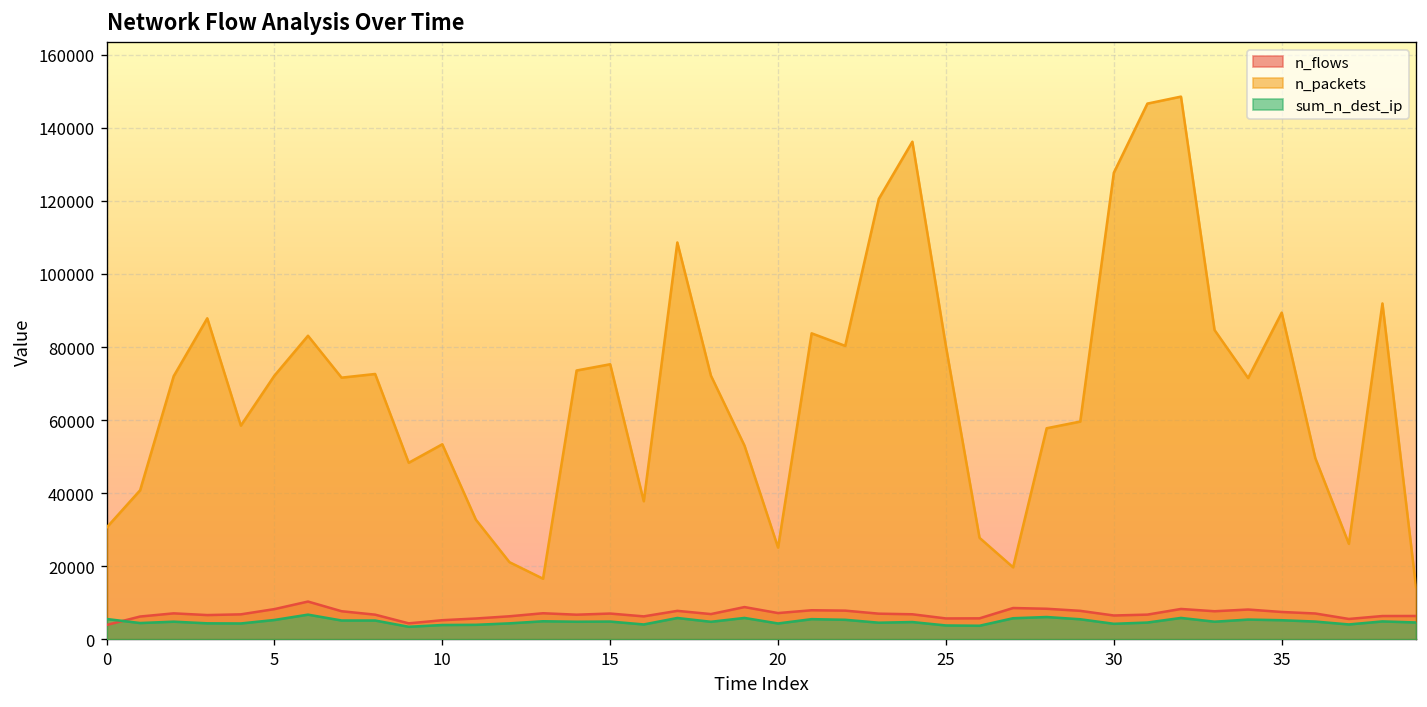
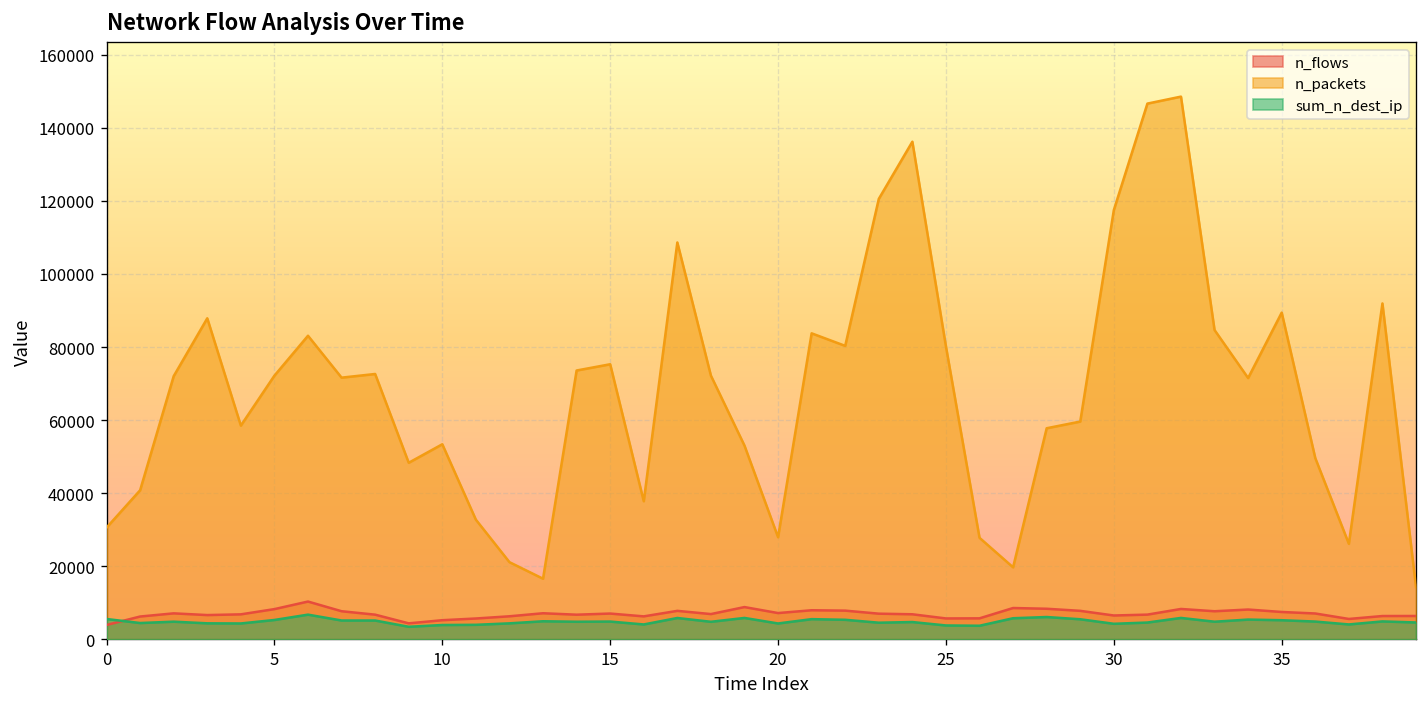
  {
    "n_flows": {
      "0": 4000,
      "5": 8000,
      "10": 5000,
      "15": 7000,
      "20": 7000,
      "25": 6000,
      "30": 7000,
      "35": 8000
    },
    "n_packets": {
      "0": 31000,
      "5": 72000,
      "10": 53000,
      "15": 75000,
-     "20": 25000,
+     "20": 28000,
      "25": 80000,
-     "30": 128000,
+     "30": 117000,
      "35": 89000
    },
    "sum_n_dest_ip": {
      "0": 6000,
      "5": 5000,
      "10": 4000,
      "15": 5000,
      "20": 4000,
      "25": 4000,
      "30": 4000,
      "35": 5000
    }
  }
